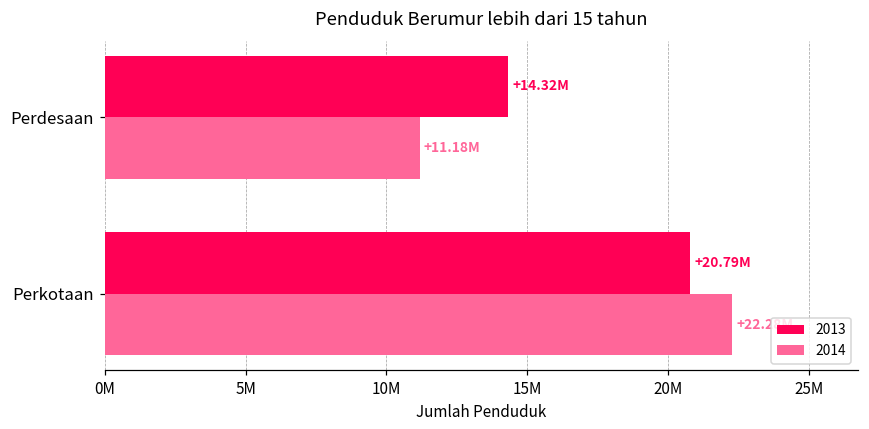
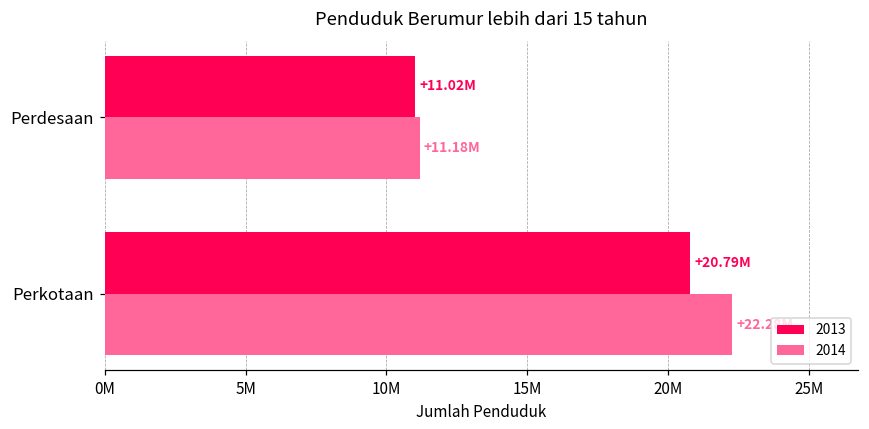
  {
    "2013": {
-     "Perdesaan": "+14.32M",
+     "Perdesaan": "+11.02M",
      "Perkotaan": "+20.79M"
    },
    "2014": {
      "Perdesaan": "+11.18M"
    }
  }
